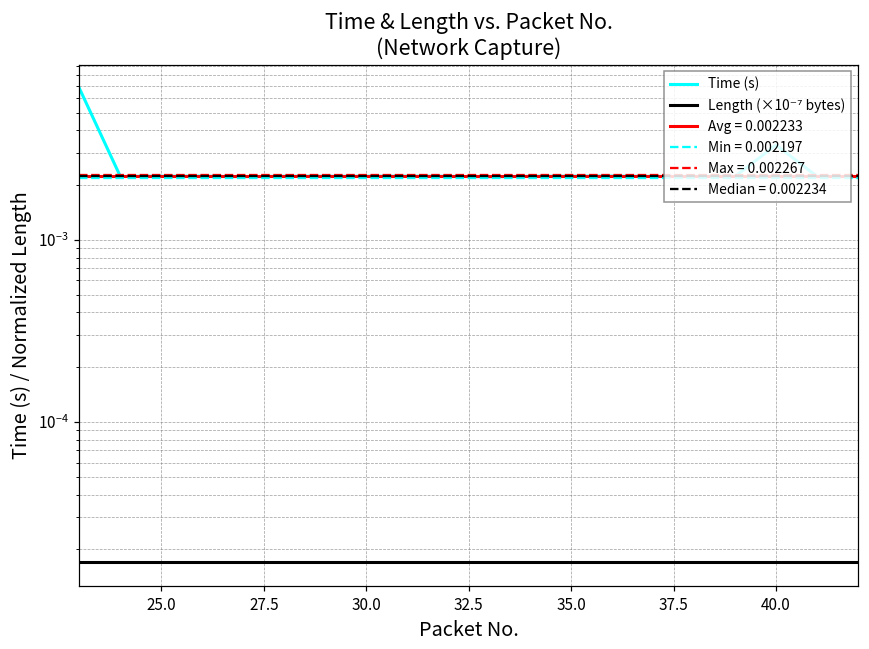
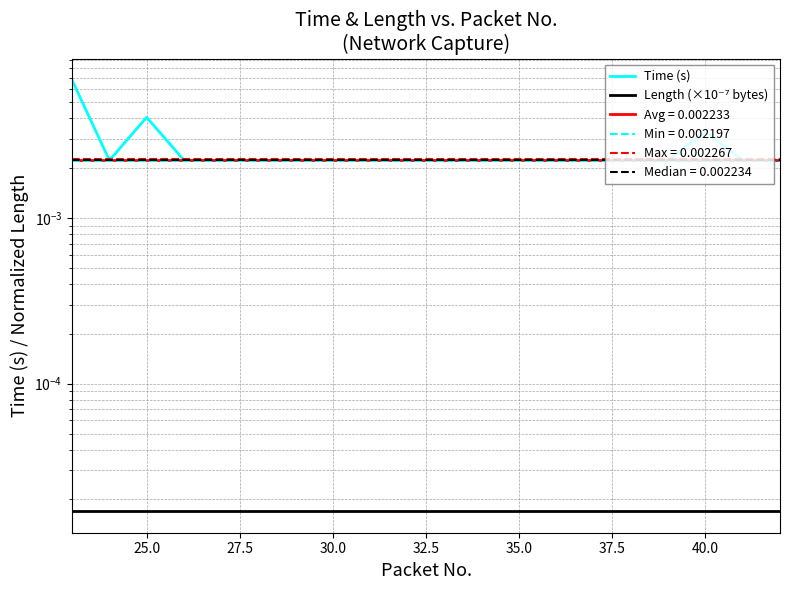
  {
    "Time (s)": {
-     "25.0": 0.0022,
+     "25.0": 0.0041,
      "30.0": 0.0022,
      "35.0": 0.0022
    },
    "Length (×10⁻⁷ bytes)": {
      "25.0": 0.000017,
      "30.0": 0.000017,
      "35.0": 0.000017,
      "40.0": 0.000017
    }
  }
